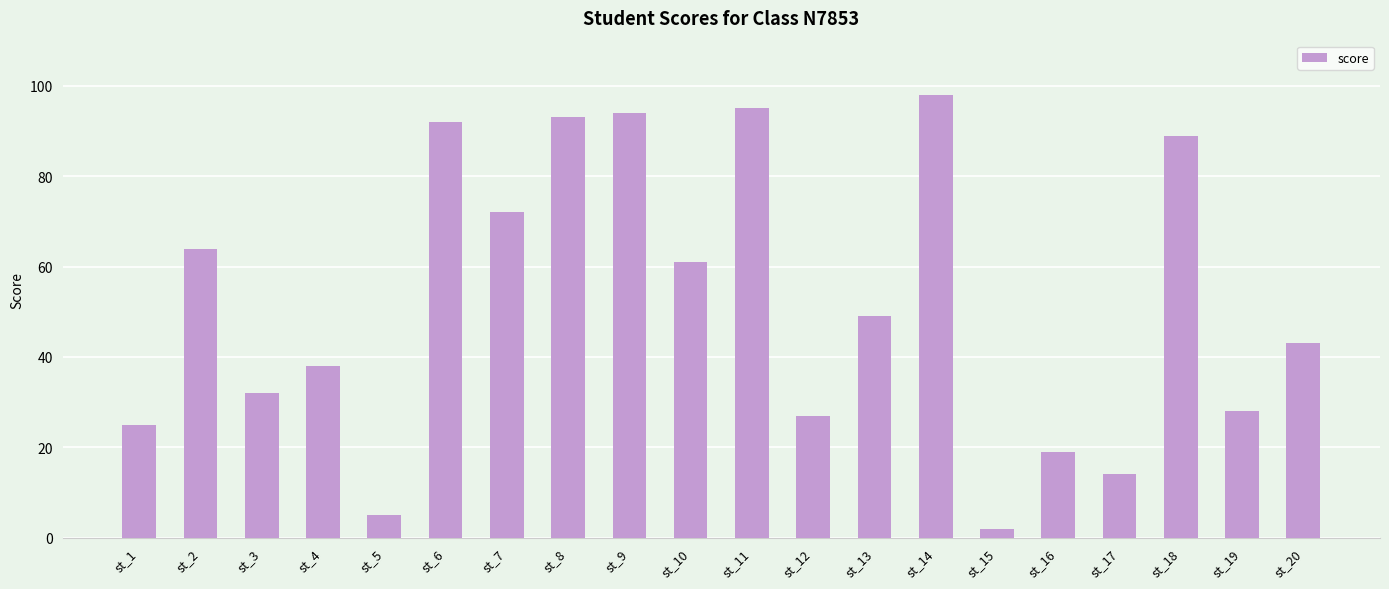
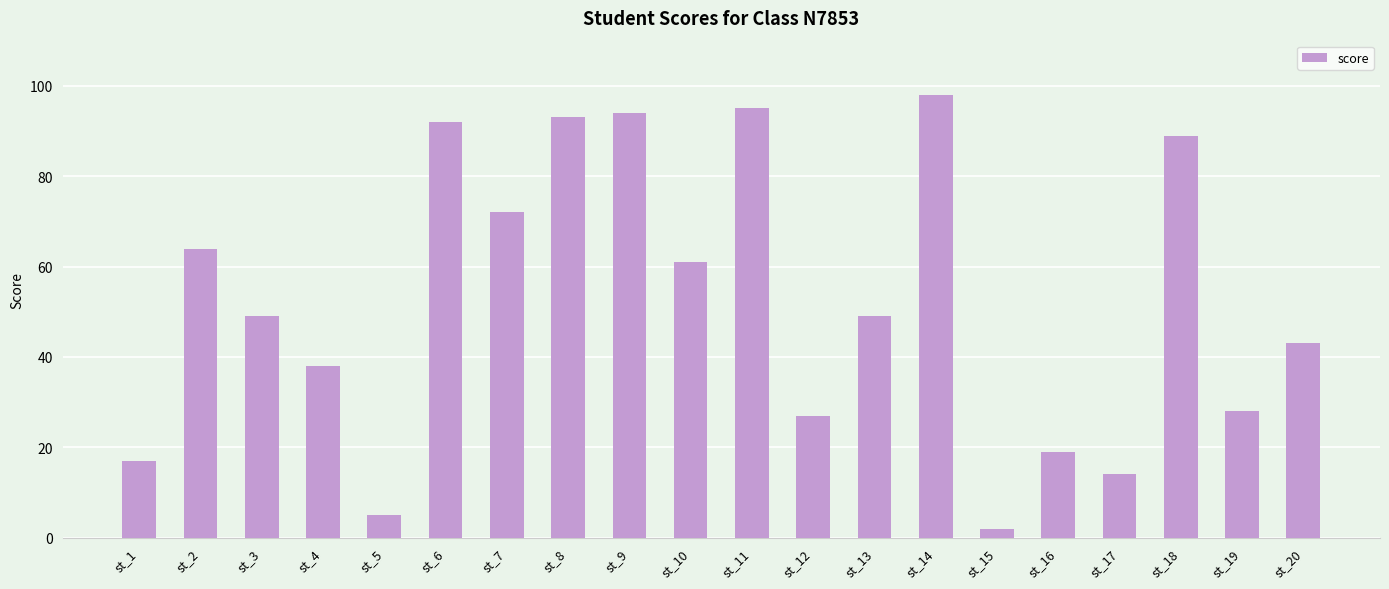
  {
-   "st_1": 25,
+   "st_1": 17,
    "st_2": 64,
-   "st_3": 32,
+   "st_3": 49,
    "st_4": 38,
    "st_5": 5,
    "st_6": 92,
    "st_7": 72,
    "st_8": 93,
    "st_9": 94,
    "st_10": 61,
    "st_11": 95,
    "st_12": 27,
    "st_13": 49,
    "st_14": 98,
    "st_15": 2,
    "st_16": 19,
    "st_17": 14,
    "st_18": 89,
    "st_19": 28,
    "st_20": 43
  }
